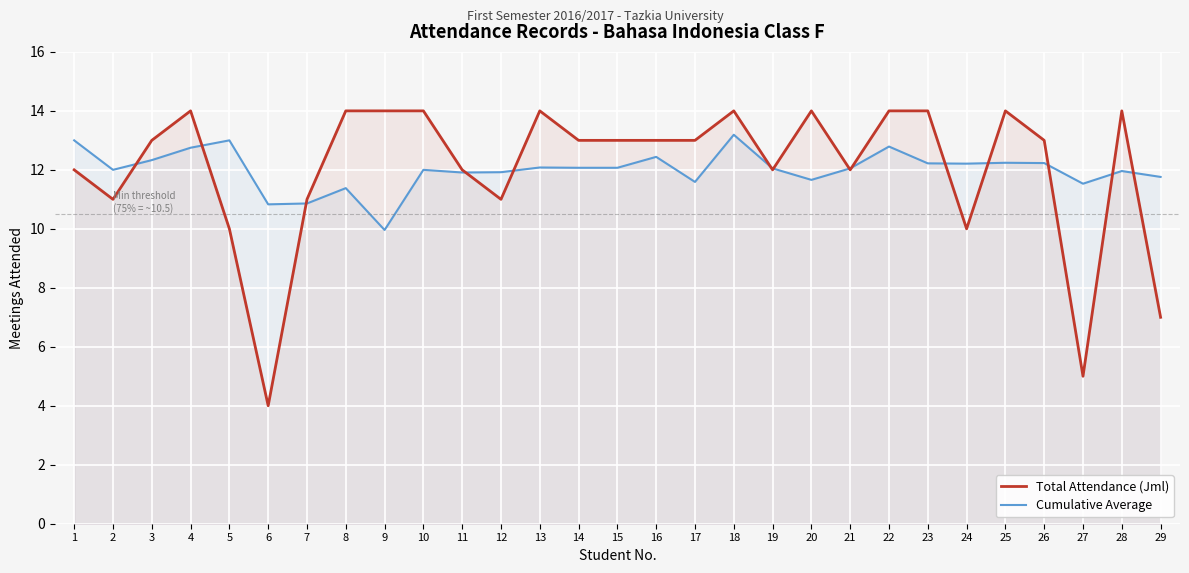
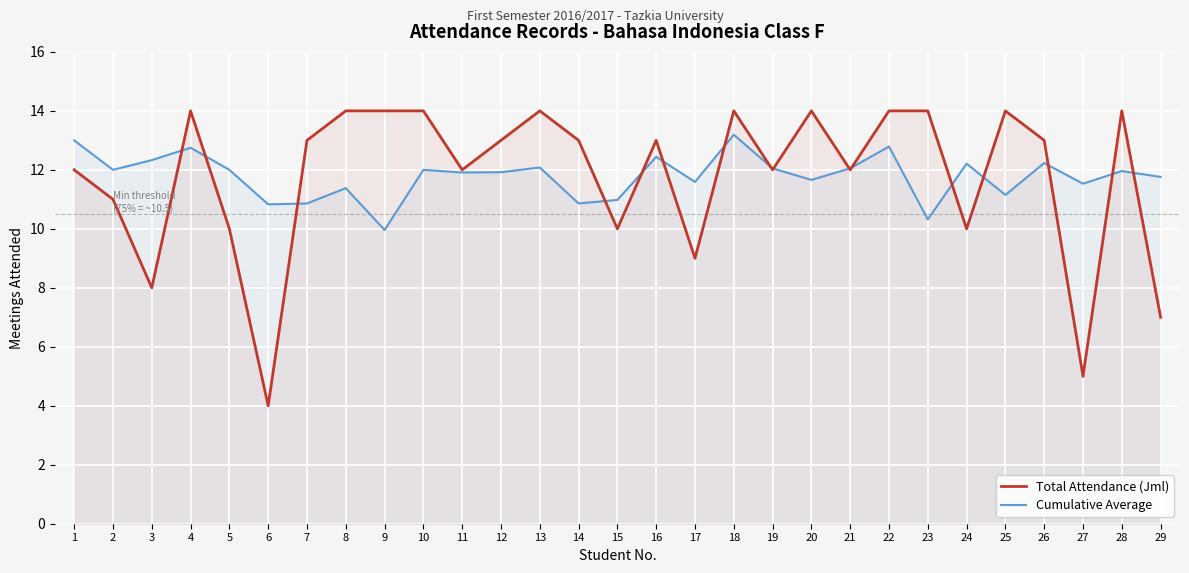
  {
    "Total Attendance (Jml)": {
      "1": 12,
-     "3": 13,
+     "3": 8,
      "4": 14,
      "5": 10,
      "6": 4,
-     "7": 11,
+     "7": 13,
      "8": 14,
      "9": 14,
      "10": 14,
      "11": 12,
-     "12": 11,
+     "12": 13,
      "13": 14,
      "14": 13,
-     "15": 13,
+     "15": 10,
      "16": 13,
-     "17": 13,
+     "17": 9,
      "18": 14,
      "20": 14,
      "22": 14,
      "23": 14,
      "24": 10,
      "25": 14,
      "26": 13,
      "27": 5,
      "28": 14,
      "29": 7
    },
    "Cumulative Average": {
      "1": 13.0,
      "2": 12.0,
      "3": 12.3,
      "4": 12.8,
-     "5": 13,
+     "5": 12,
      "6": 10.8,
      "7": 10.9,
      "8": 11.4,
      "9": 10.0,
      "10": 12.0,
      "11": 11.9,
      "12": 11.9,
      "13": 12.1,
-     "14": 12.1,
-     "15": 12.1,
+     "14": 10.9,
+     "15": 11.0,
      "16": 12.4,
      "17": 11.6,
      "18": 13.2,
      "20": 11.7,
      "22": 12.8,
-     "23": 12.2,
+     "23": 10.3,
      "24": 12.2,
-     "25": 12.2,
+     "25": 11.2,
      "26": 12.2,
      "27": 11.5,
      "28": 12.0,
      "29": 11.8
    }
  }
